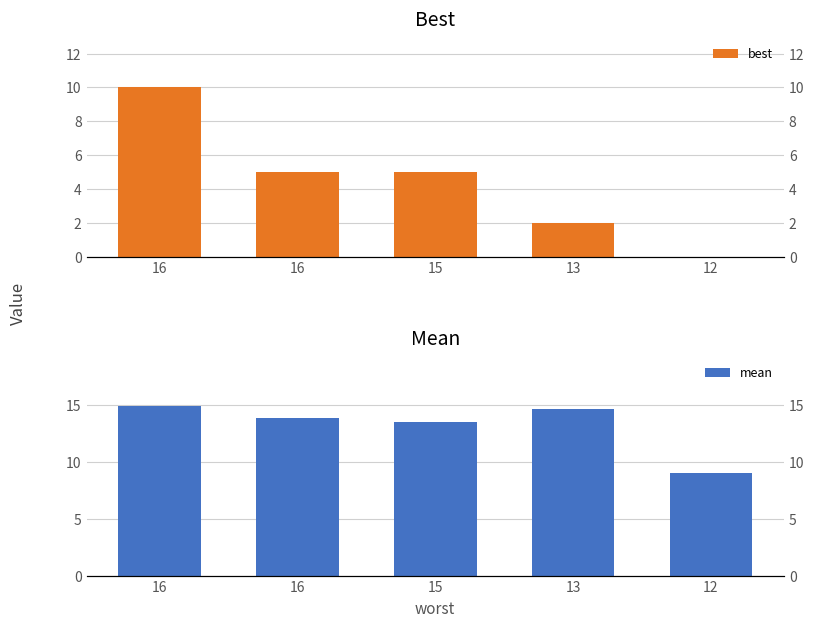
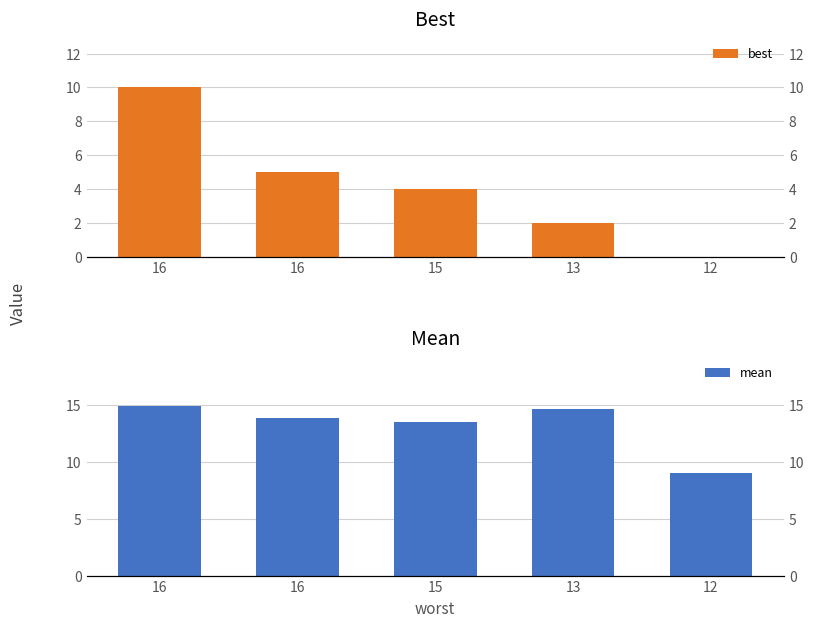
  {
    "Best": {
-     "15": 5,
+     "15": 4,
      "13": 2,
      "12": 0
    },
    "Mean": {
      "15": 13.5,
      "13": 14.6,
      "12": 9.0
    }
  }
